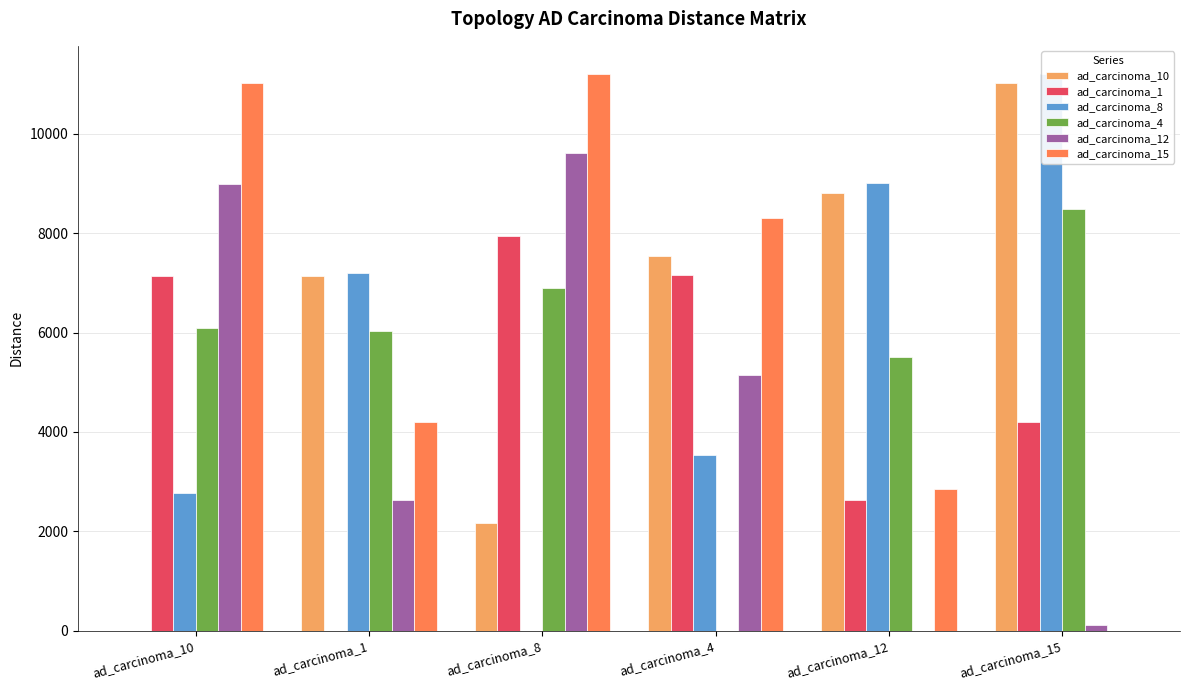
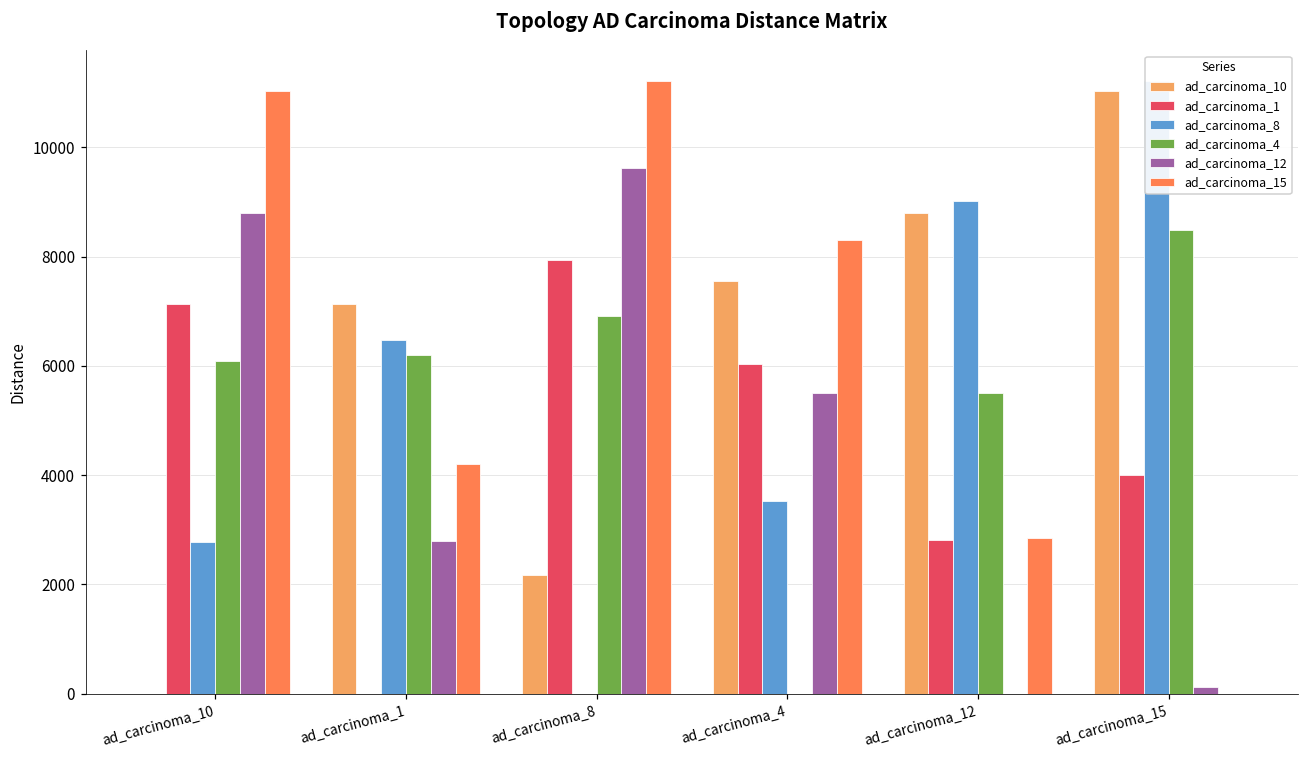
  {
    "ad_carcinoma_1": {
      "ad_carcinoma_10": 7100,
      "ad_carcinoma_1": 0,
      "ad_carcinoma_8": 7900,
-     "ad_carcinoma_4": 7200,
-     "ad_carcinoma_12": 2600,
-     "ad_carcinoma_15": 4200
+     "ad_carcinoma_4": 6000,
+     "ad_carcinoma_12": 2800,
+     "ad_carcinoma_15": 4000
    },
    "ad_carcinoma_8": {
      "ad_carcinoma_10": 2800,
-     "ad_carcinoma_1": 7200,
+     "ad_carcinoma_1": 6500,
      "ad_carcinoma_8": 0,
      "ad_carcinoma_4": 3500,
      "ad_carcinoma_12": 9000
    },
    "ad_carcinoma_4": {
      "ad_carcinoma_10": 6100,
-     "ad_carcinoma_1": 6000,
+     "ad_carcinoma_1": 6200,
      "ad_carcinoma_8": 6900,
      "ad_carcinoma_4": 0,
      "ad_carcinoma_12": 5500,
      "ad_carcinoma_15": 8500
    },
    "ad_carcinoma_12": {
-     "ad_carcinoma_10": 9000,
-     "ad_carcinoma_1": 2600,
+     "ad_carcinoma_10": 8800,
+     "ad_carcinoma_1": 2800,
      "ad_carcinoma_8": 9600,
-     "ad_carcinoma_4": 5100,
+     "ad_carcinoma_4": 5500,
      "ad_carcinoma_12": 0,
      "ad_carcinoma_15": 100
    }
  }
